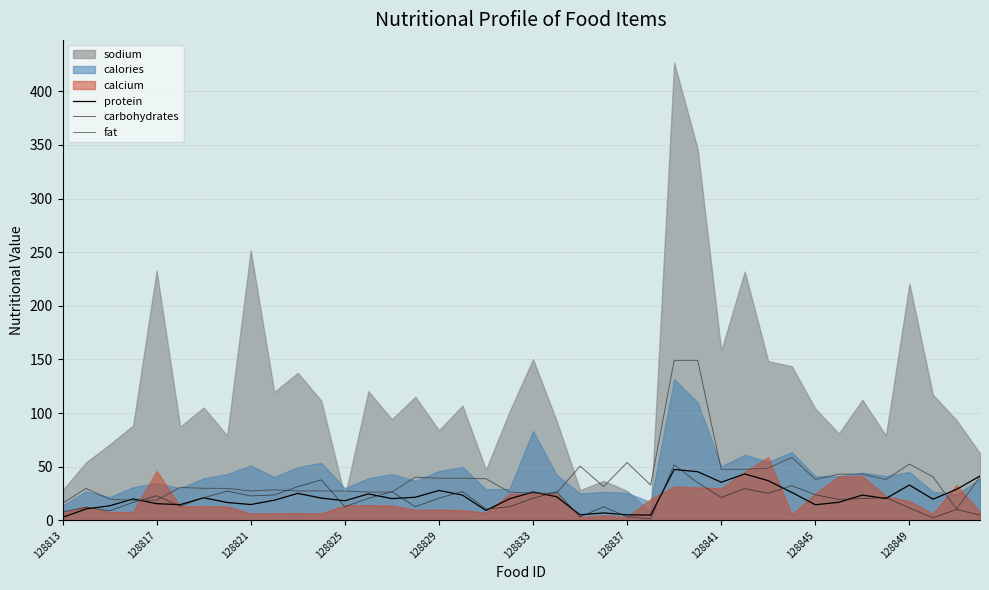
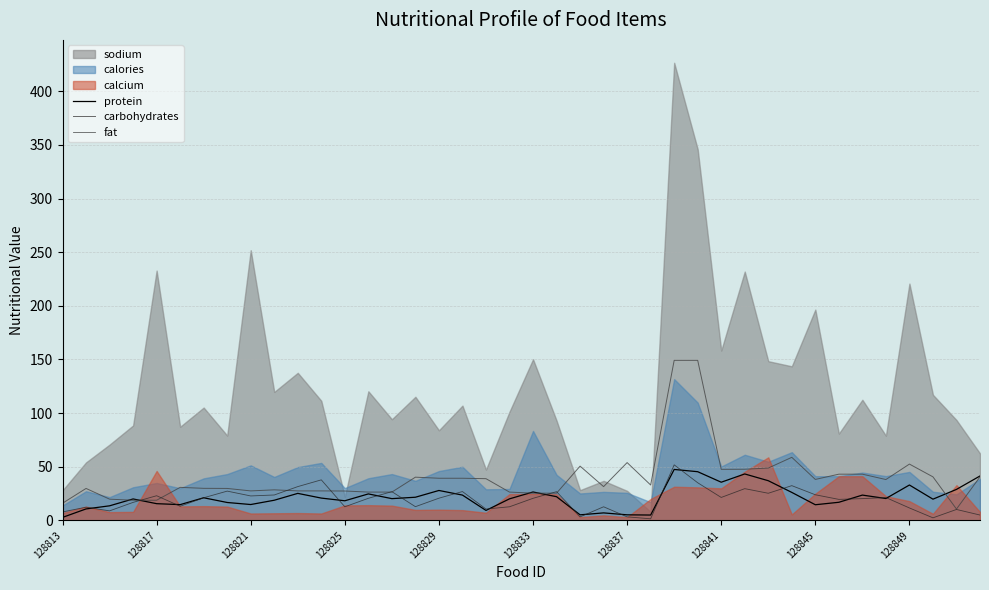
  {
    "sodium": {
      "128813": 28,
      "128817": 233,
      "128821": 252,
      "128825": 22,
      "128829": 84,
      "128833": 150,
      "128841": 158,
-     "128845": 104,
+     "128845": 197,
      "128849": 221
    },
    "calories": {
      "128817": 35,
      "128821": 51,
      "128825": 30,
      "128829": 46,
      "128833": 83,
      "128841": 50,
      "128845": 41,
      "128849": 45
    },
    "calcium": {
      "128817": 46,
      "128821": 6,
      "128829": 10,
      "128841": 30,
      "128849": 18
    }
  }
